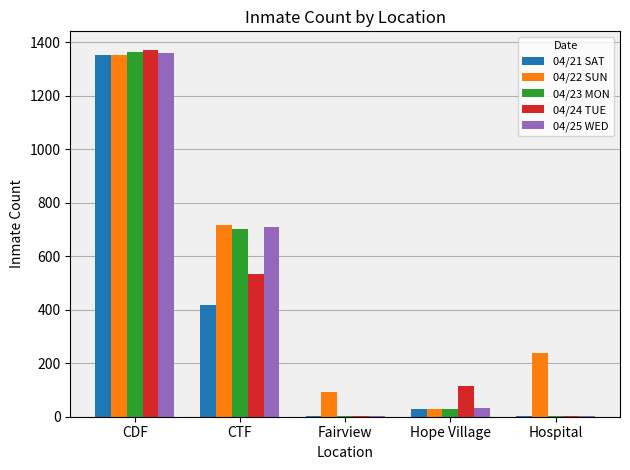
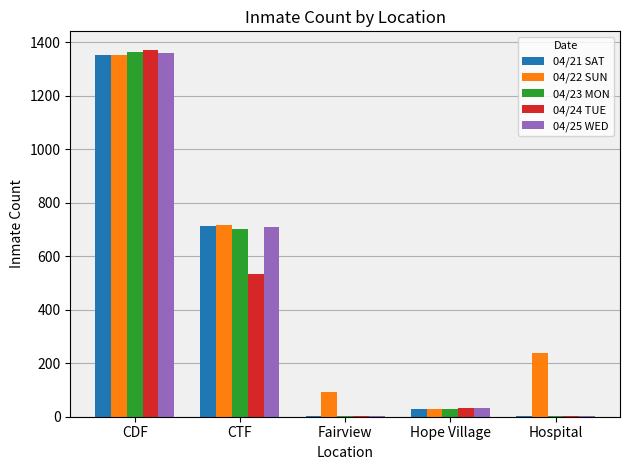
  {
    "04/21 SAT": {
      "CDF": 1350,
-     "CTF": 420,
+     "CTF": 710,
      "Hope Village": 30
    },
    "04/22 SUN": {
      "CDF": 1350,
      "CTF": 720,
      "Fairview": 90,
      "Hope Village": 30,
      "Hospital": 240
    },
    "04/23 MON": {
      "CDF": 1360,
      "CTF": 700,
      "Hope Village": 30
    },
    "04/24 TUE": {
      "CDF": 1370,
      "CTF": 530,
-     "Hope Village": 110
+     "Hope Village": 30
    },
    "04/25 WED": {
      "CDF": 1360,
      "CTF": 710,
      "Hope Village": 30
    }
  }
